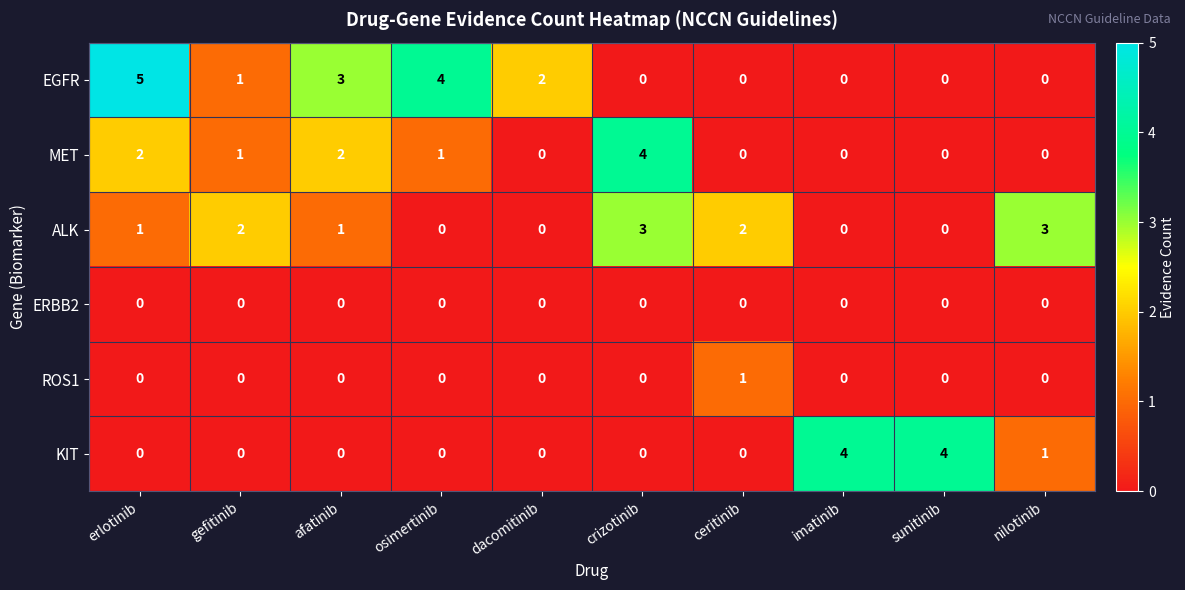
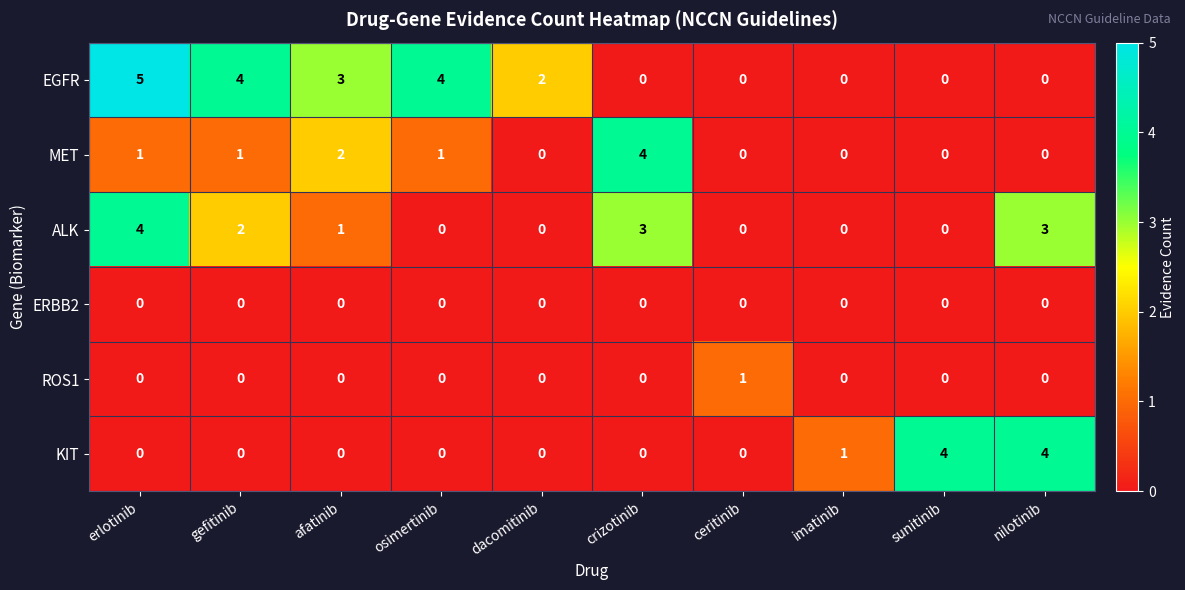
  {
    "EGFR": {
      "erlotinib": 5,
-     "gefitinib": 1,
+     "gefitinib": 4,
      "afatinib": 3,
      "osimertinib": 4,
      "dacomitinib": 2,
      "crizotinib": 0,
      "ceritinib": 0,
      "imatinib": 0,
      "sunitinib": 0,
      "nilotinib": 0
    },
    "MET": {
-     "erlotinib": 2,
+     "erlotinib": 1,
      "gefitinib": 1,
      "afatinib": 2,
      "osimertinib": 1,
      "dacomitinib": 0,
      "crizotinib": 4,
      "ceritinib": 0,
      "imatinib": 0,
      "sunitinib": 0,
      "nilotinib": 0
    },
    "ALK": {
-     "erlotinib": 1,
+     "erlotinib": 4,
      "gefitinib": 2,
      "afatinib": 1,
      "osimertinib": 0,
      "dacomitinib": 0,
      "crizotinib": 3,
-     "ceritinib": 2,
+     "ceritinib": 0,
      "imatinib": 0,
      "sunitinib": 0,
      "nilotinib": 3
    },
    "ERBB2": {
      "erlotinib": 0,
      "gefitinib": 0,
      "afatinib": 0,
      "osimertinib": 0,
      "dacomitinib": 0,
      "crizotinib": 0,
      "ceritinib": 0,
      "imatinib": 0,
      "sunitinib": 0,
      "nilotinib": 0
    },
    "ROS1": {
      "erlotinib": 0,
      "gefitinib": 0,
      "afatinib": 0,
      "osimertinib": 0,
      "dacomitinib": 0,
      "crizotinib": 0,
      "ceritinib": 1,
      "imatinib": 0,
      "sunitinib": 0,
      "nilotinib": 0
    },
    "KIT": {
      "erlotinib": 0,
      "gefitinib": 0,
      "afatinib": 0,
      "osimertinib": 0,
      "dacomitinib": 0,
      "crizotinib": 0,
      "ceritinib": 0,
-     "imatinib": 4,
+     "imatinib": 1,
      "sunitinib": 4,
-     "nilotinib": 1
+     "nilotinib": 4
    }
  }
